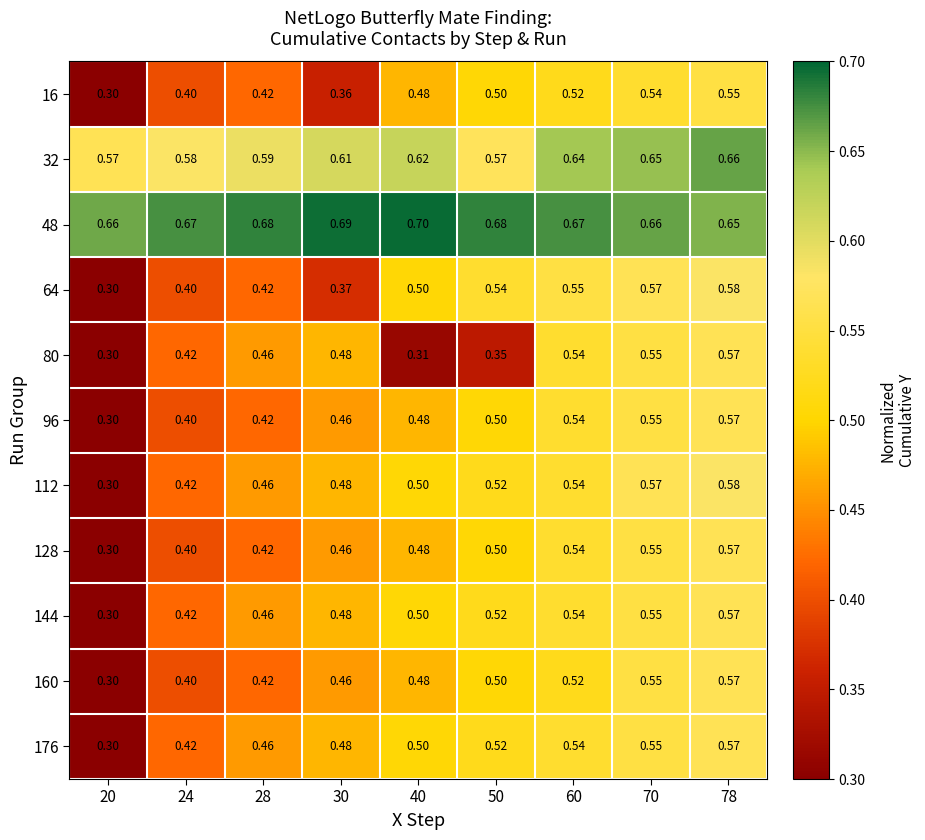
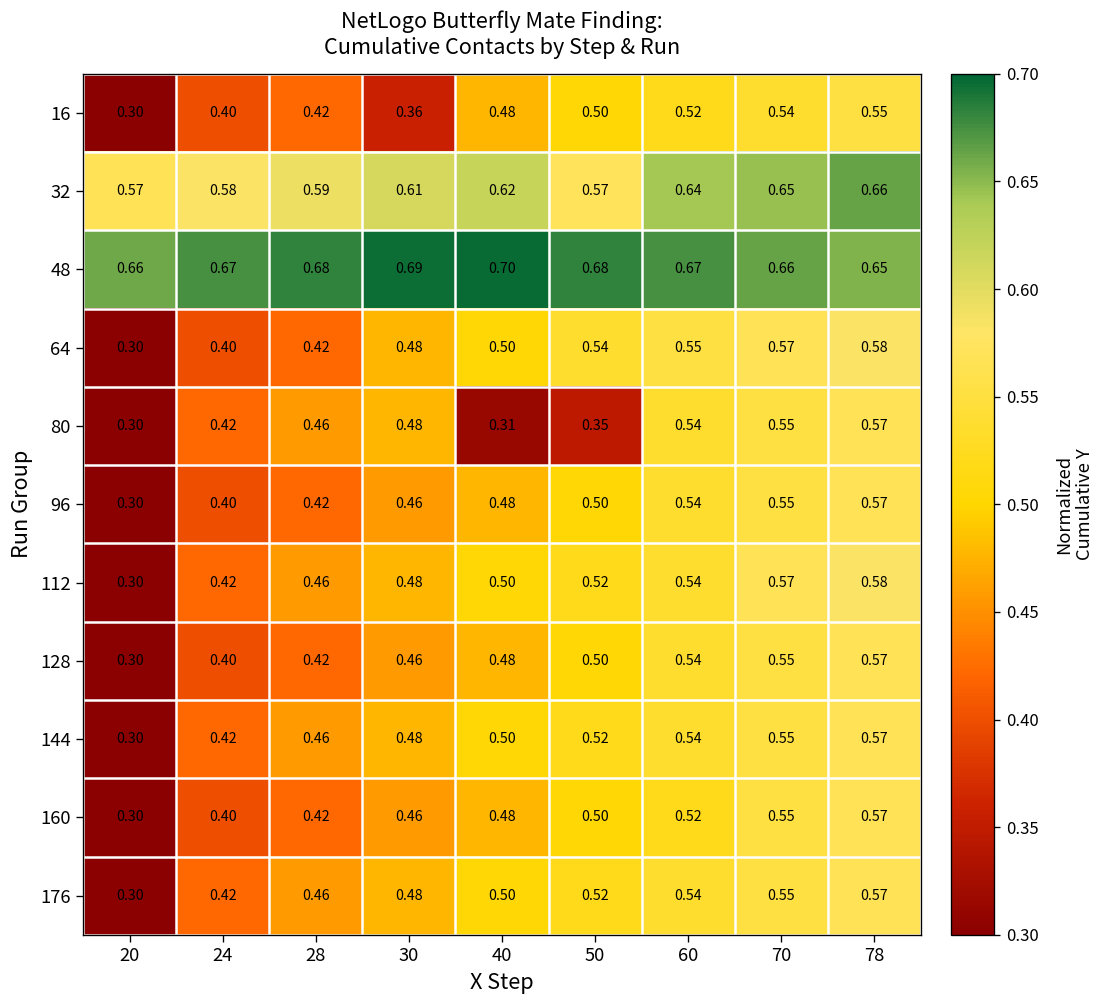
  {
    "16": {
      "20": 0.30,
      "24": 0.40,
      "28": 0.42,
      "30": 0.36,
      "40": 0.48,
      "50": 0.50,
      "60": 0.52,
      "70": 0.54,
      "78": 0.55
    },
    "32": {
      "20": 0.57,
      "24": 0.58,
      "28": 0.59,
      "30": 0.61,
      "40": 0.62,
      "50": 0.57,
      "60": 0.64,
      "70": 0.65,
      "78": 0.66
    },
    "48": {
      "20": 0.66,
      "24": 0.67,
      "28": 0.68,
      "30": 0.69,
      "40": 0.70,
      "50": 0.68,
      "60": 0.67,
      "70": 0.66,
      "78": 0.65
    },
    "64": {
      "20": 0.30,
      "24": 0.40,
      "28": 0.42,
-     "30": 0.37,
+     "30": 0.48,
      "40": 0.50,
      "50": 0.54,
      "60": 0.55,
      "70": 0.57,
      "78": 0.58
    },
    "80": {
      "20": 0.30,
      "24": 0.42,
      "28": 0.46,
      "30": 0.48,
      "40": 0.31,
      "50": 0.35,
      "60": 0.54,
      "70": 0.55,
      "78": 0.57
    },
    "96": {
      "20": 0.30,
      "24": 0.40,
      "28": 0.42,
      "30": 0.46,
      "40": 0.48,
      "50": 0.50,
      "60": 0.54,
      "70": 0.55,
      "78": 0.57
    },
    "112": {
      "20": 0.30,
      "24": 0.42,
      "28": 0.46,
      "30": 0.48,
      "40": 0.50,
      "50": 0.52,
      "60": 0.54,
      "70": 0.57,
      "78": 0.58
    },
    "128": {
      "20": 0.30,
      "24": 0.40,
      "28": 0.42,
      "30": 0.46,
      "40": 0.48,
      "50": 0.50,
      "60": 0.54,
      "70": 0.55,
      "78": 0.57
    },
    "144": {
      "20": 0.30,
      "24": 0.42,
      "28": 0.46,
      "30": 0.48,
      "40": 0.50,
      "50": 0.52,
      "60": 0.54,
      "70": 0.55,
      "78": 0.57
    },
    "160": {
      "20": 0.30,
      "24": 0.40,
      "28": 0.42,
      "30": 0.46,
      "40": 0.48,
      "50": 0.50,
      "60": 0.52,
      "70": 0.55,
      "78": 0.57
    },
    "176": {
      "20": 0.30,
      "24": 0.42,
      "28": 0.46,
      "30": 0.48,
      "40": 0.50,
      "50": 0.52,
      "60": 0.54,
      "70": 0.55,
      "78": 0.57
    }
  }
